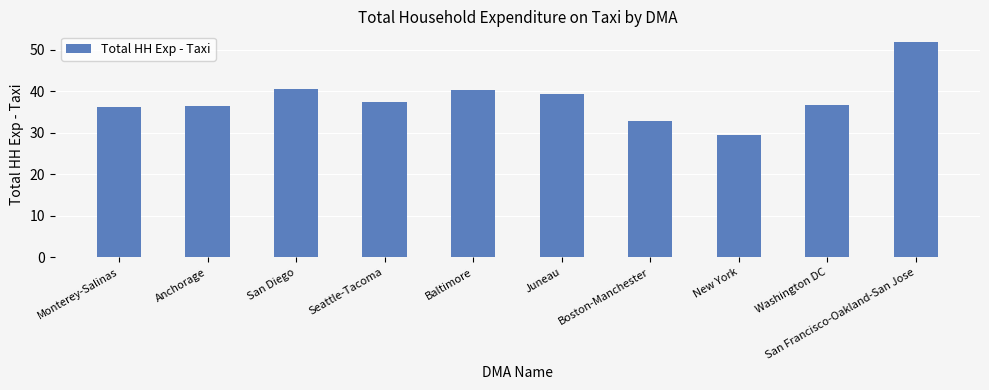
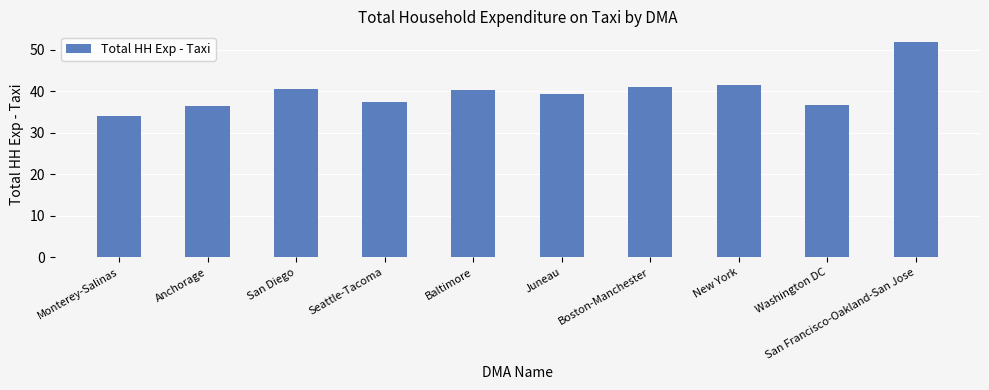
  {
-   "Monterey-Salinas": 36,
+   "Monterey-Salinas": 34,
    "Anchorage": 36,
    "San Diego": 41,
    "Seattle-Tacoma": 37,
    "Baltimore": 40,
    "Juneau": 39,
-   "Boston-Manchester": 33,
-   "New York": 29,
+   "Boston-Manchester": 41,
+   "New York": 41,
    "Washington DC": 37,
    "San Francisco-Oakland-San Jose": 52
  }
